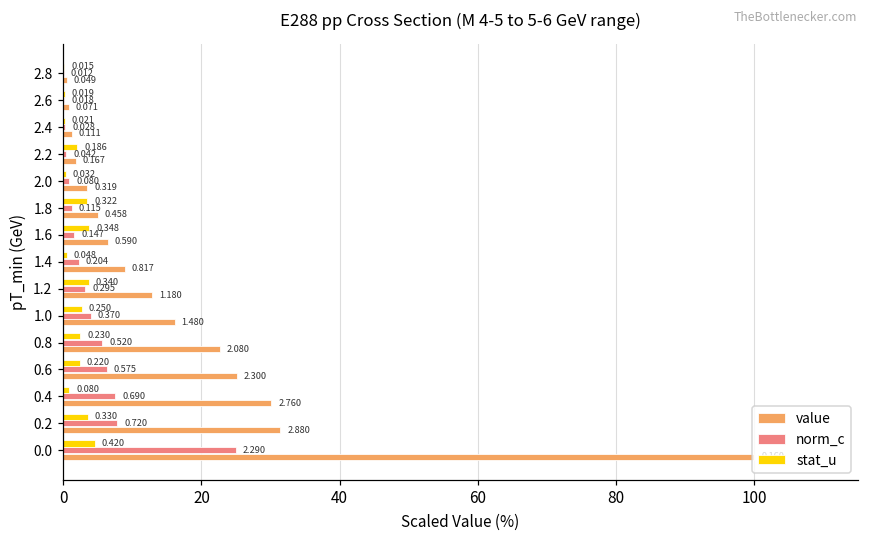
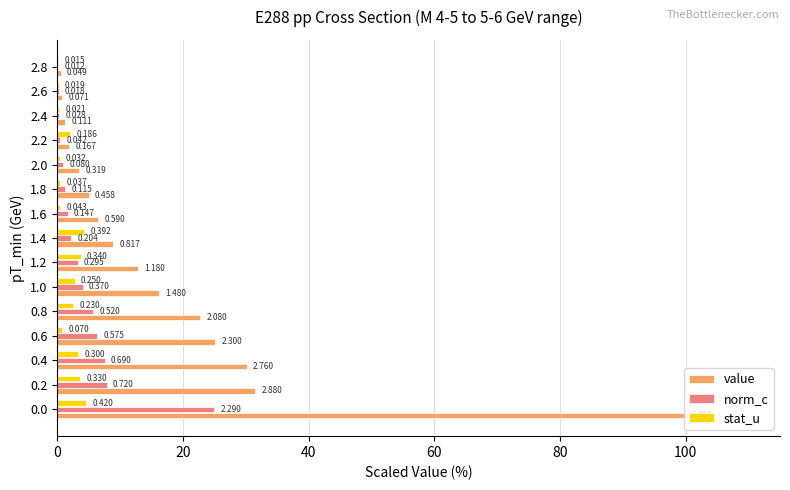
  {
    "stat_u": {
-     "1.8": 0.322,
-     "1.6": 0.348,
-     "1.4": 0.048,
-     "0.6": 0.220,
-     "0.4": 0.080
+     "1.8": 0.037,
+     "1.6": 0.043,
+     "1.4": 0.392,
+     "0.6": 0.070,
+     "0.4": 0.300
    }
  }
